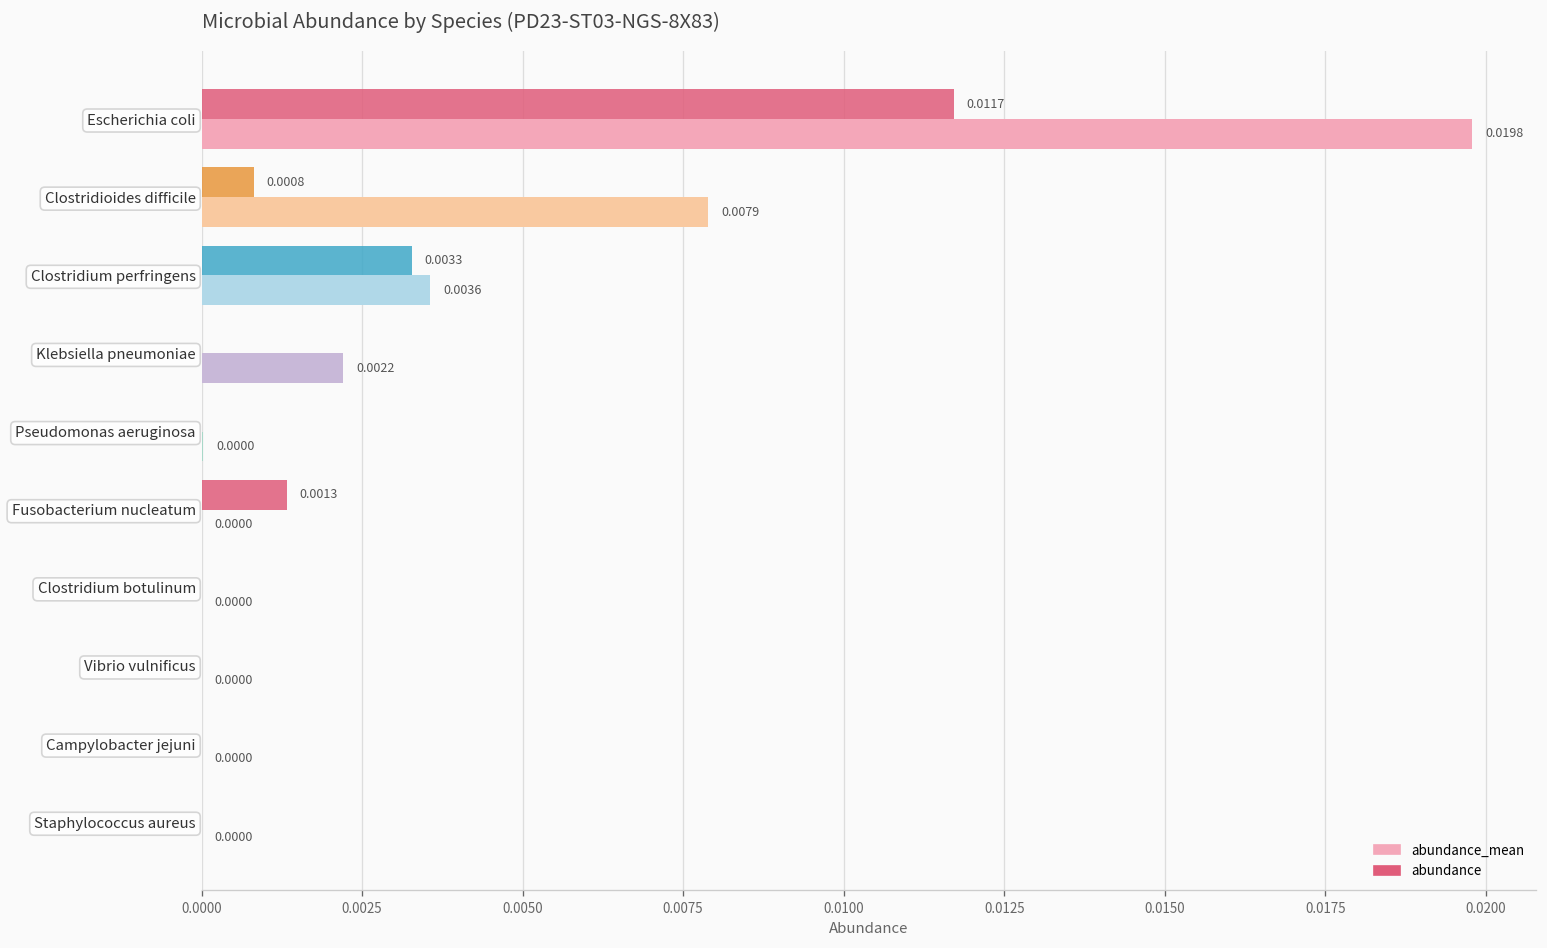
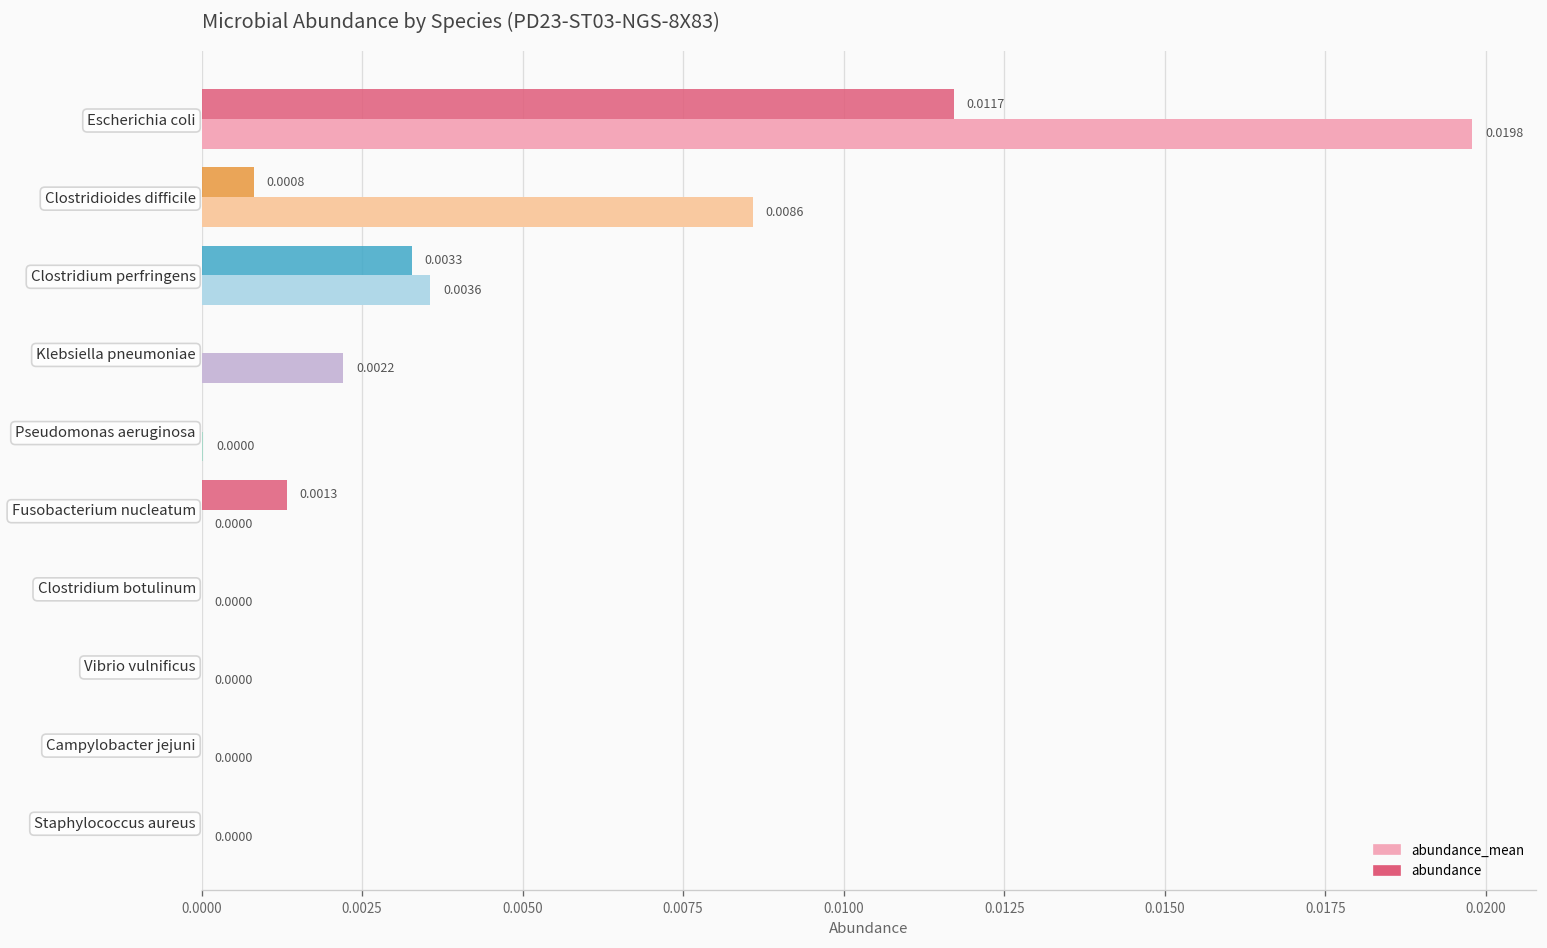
  {
    "abundance_mean": {
      "Escherichia coli": 0.0198,
-     "Clostridioides difficile": 0.0079,
+     "Clostridioides difficile": 0.0086,
      "Clostridium perfringens": 0.0036,
      "Klebsiella pneumoniae": 0.0022,
      "Pseudomonas aeruginosa": 0.0000,
      "Fusobacterium nucleatum": 0.0000,
      "Clostridium botulinum": 0.0000,
      "Vibrio vulnificus": 0.0000,
      "Campylobacter jejuni": 0.0000,
      "Staphylococcus aureus": 0.0000
    },
    "abundance": {
      "Escherichia coli": 0.0117,
      "Clostridioides difficile": 0.0008,
      "Clostridium perfringens": 0.0033,
      "Fusobacterium nucleatum": 0.0013
    }
  }
